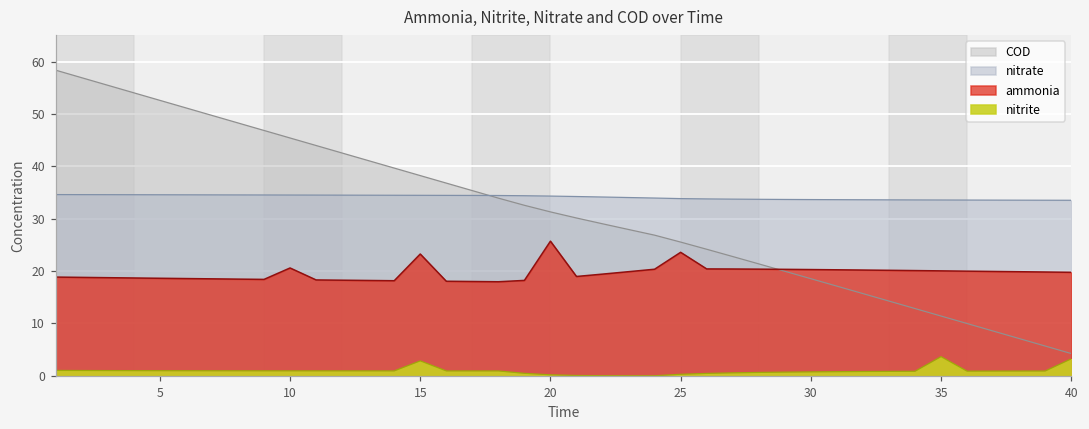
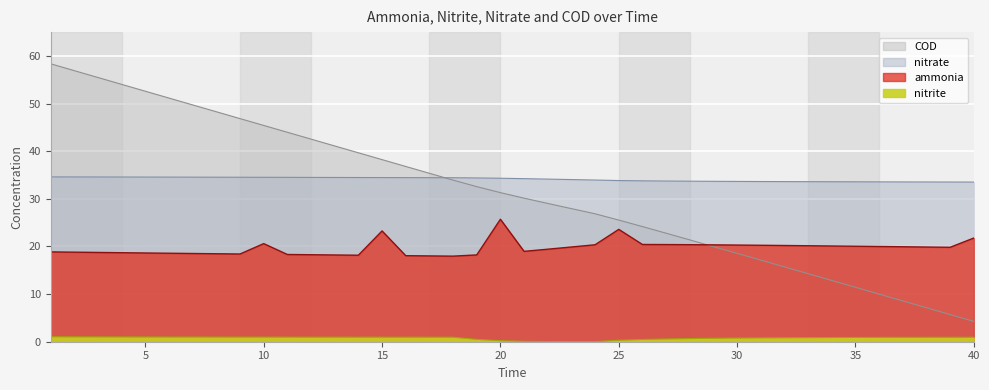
  {
    "ammonia": {
      "5": 19,
      "10": 21,
      "15": 23,
      "20": 26,
      "25": 24,
      "30": 20,
      "35": 20,
-     "40": 20
+     "40": 22
    },
    "nitrite": {
      "5": 1,
      "10": 1,
-     "15": 3,
+     "15": 1,
      "20": 0,
      "25": 0,
      "30": 1,
-     "35": 4,
-     "40": 3
+     "35": 1,
+     "40": 1
    }
  }
